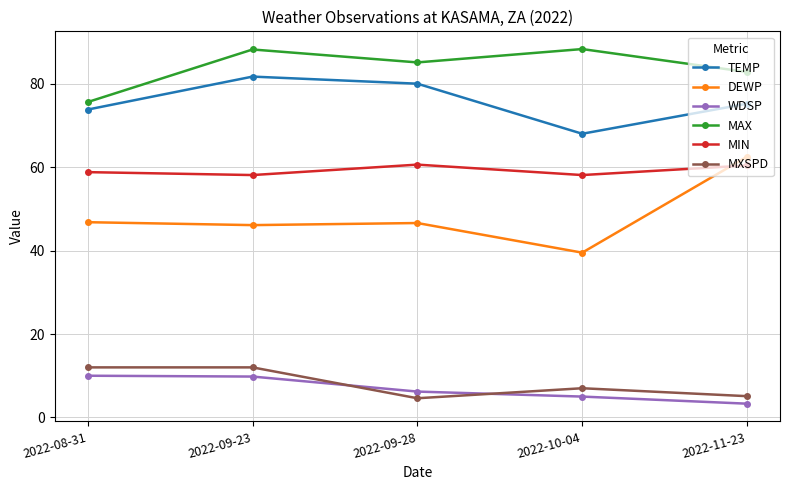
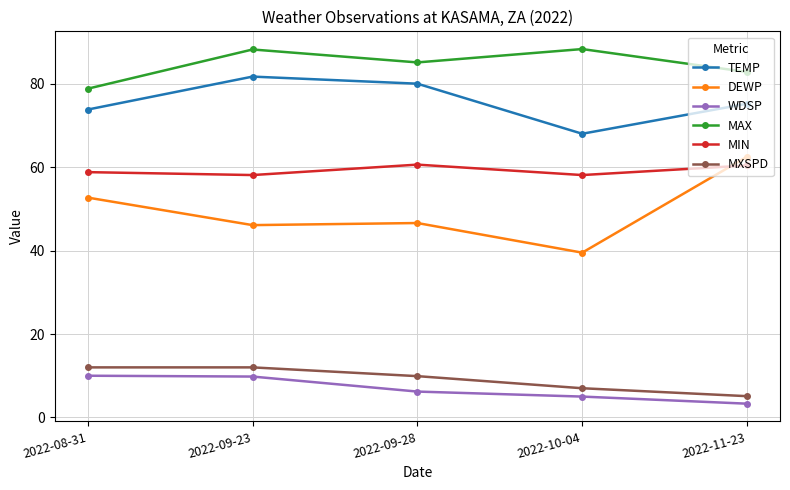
  {
    "TEMP": {
      "2022-08-31": 74,
      "2022-09-23": 82,
      "2022-09-28": 80,
      "2022-10-04": 68
    },
    "DEWP": {
-     "2022-08-31": 47,
+     "2022-08-31": 53,
      "2022-09-23": 46,
      "2022-09-28": 47,
      "2022-10-04": 40
    },
    "WDSP": {
      "2022-08-31": 10,
      "2022-09-23": 10,
      "2022-09-28": 6,
      "2022-10-04": 5,
      "2022-11-23": 3
    },
    "MAX": {
-     "2022-08-31": 76,
+     "2022-08-31": 79,
      "2022-09-23": 88,
      "2022-09-28": 85,
      "2022-10-04": 88
    },
    "MIN": {
      "2022-08-31": 59,
      "2022-09-23": 58,
      "2022-09-28": 61,
      "2022-10-04": 58
    },
    "MXSPD": {
      "2022-08-31": 12,
      "2022-09-23": 12,
-     "2022-09-28": 5,
+     "2022-09-28": 10,
      "2022-10-04": 7,
      "2022-11-23": 5
    }
  }
